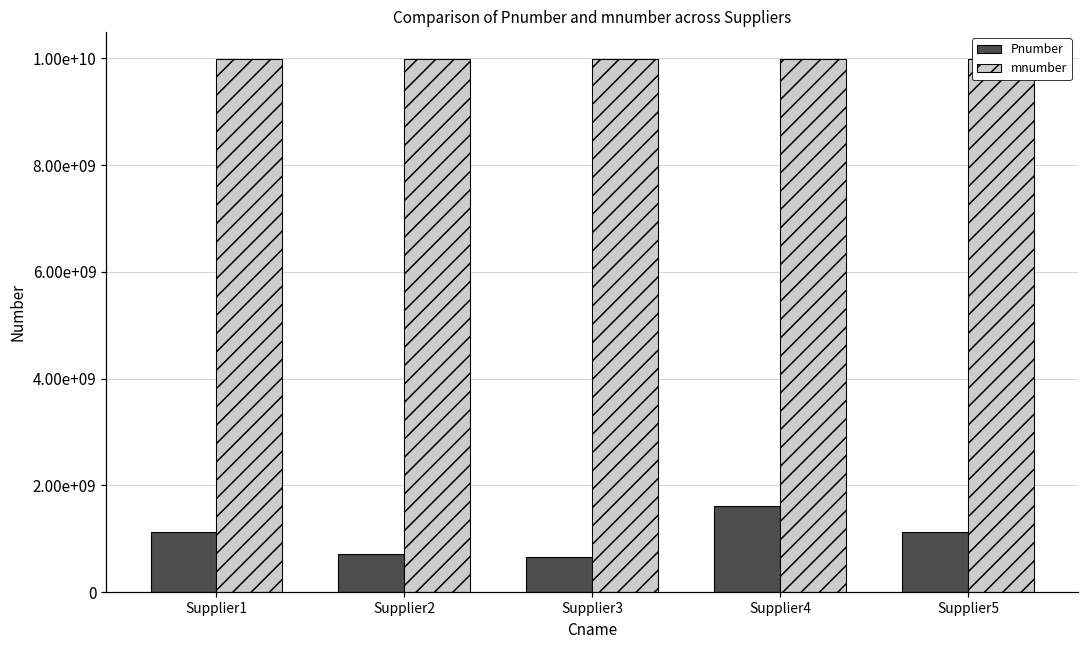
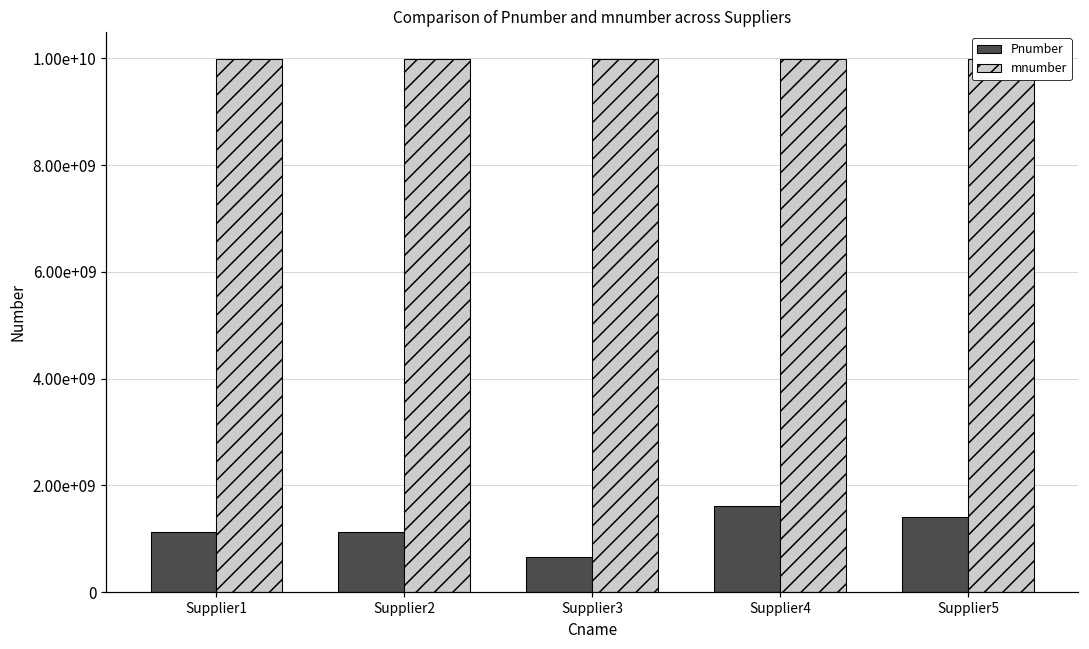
  {
    "Pnumber": {
      "Supplier1": 1100000000,
-     "Supplier2": 700000000,
+     "Supplier2": 1100000000,
      "Supplier3": 700000000,
      "Supplier4": 1600000000,
-     "Supplier5": 1100000000
+     "Supplier5": 1400000000
    },
    "mnumber": {
      "Supplier1": 10000000000,
      "Supplier2": 10000000000,
      "Supplier3": 10000000000,
      "Supplier4": 10000000000
    }
  }
